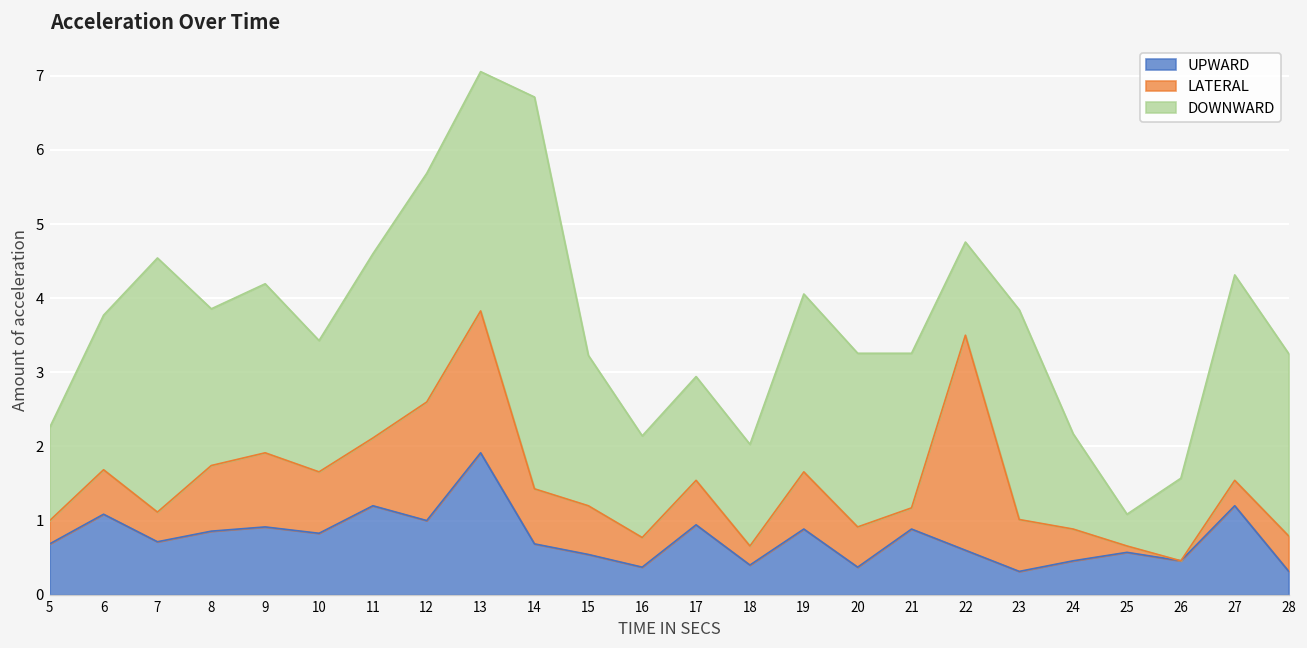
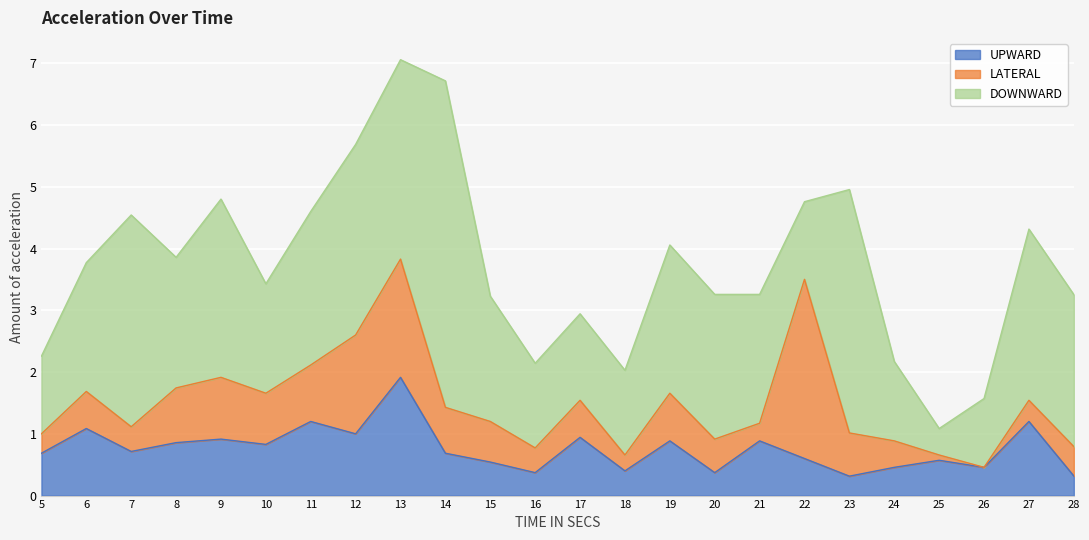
  {
    "UPWARD": {
      "5": 0.7,
      "6": 1.1,
      "7": 0.7,
      "8": 0.9,
      "9": 0.9,
      "10": 0.8,
      "11": 1.2,
      "12": 1.0,
      "13": 1.9,
      "14": 0.7,
      "15": 0.5,
      "16": 0.4,
      "17": 0.9,
      "18": 0.4,
      "19": 0.9,
      "20": 0.4,
      "21": 0.9,
      "22": 0.6,
      "23": 0.3,
      "24": 0.5,
      "25": 0.6,
      "27": 1.2,
      "28": 0.3
    },
    "LATERAL": {
      "5": 0.3,
      "6": 0.6,
      "7": 0.4,
      "8": 0.9,
      "9": 1.0,
      "10": 0.8,
      "11": 0.9,
      "12": 1.6,
      "13": 1.9,
      "14": 0.7,
      "15": 0.7,
      "16": 0.4,
      "17": 0.6,
      "18": 0.3,
      "19": 0.8,
      "20": 0.5,
      "21": 0.3,
      "22": 2.9,
      "23": 0.7,
      "24": 0.4,
      "25": 0.1,
      "27": 0.3,
      "28": 0.5
    },
    "DOWNWARD": {
      "5": 1.3,
      "6": 2.1,
      "7": 3.4,
      "8": 2.1,
-     "9": 2.3,
+     "9": 2.9,
      "10": 1.8,
      "11": 2.5,
      "12": 3.1,
      "13": 3.2,
      "14": 5.3,
      "15": 2.0,
      "16": 1.4,
      "17": 1.4,
      "18": 1.4,
      "19": 2.4,
      "20": 2.3,
      "21": 2.1,
      "22": 1.3,
-     "23": 2.8,
+     "23": 3.9,
      "24": 1.3,
      "25": 0.4,
      "26": 1.1,
      "27": 2.8,
      "28": 2.5
    }
  }
